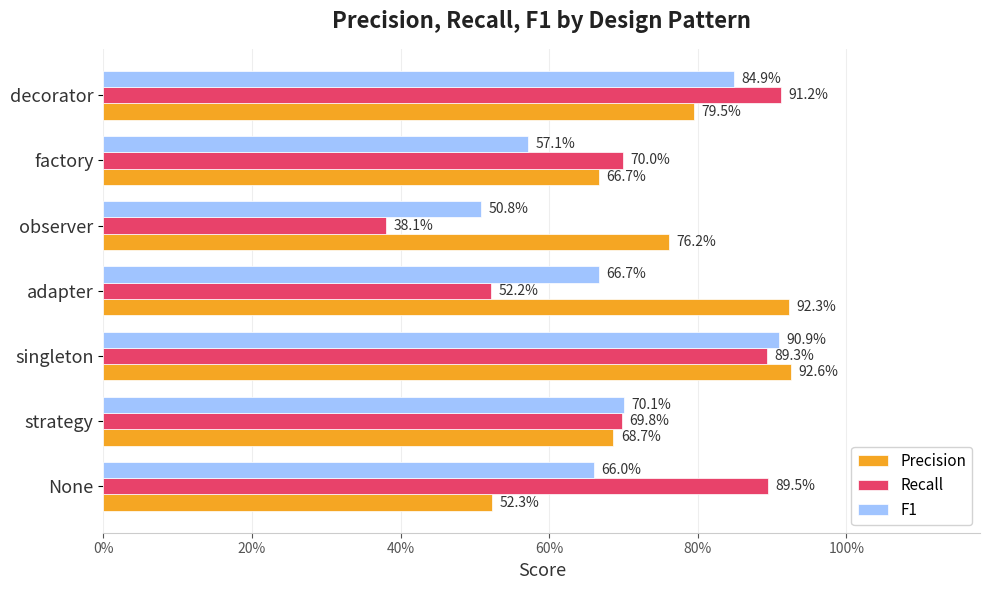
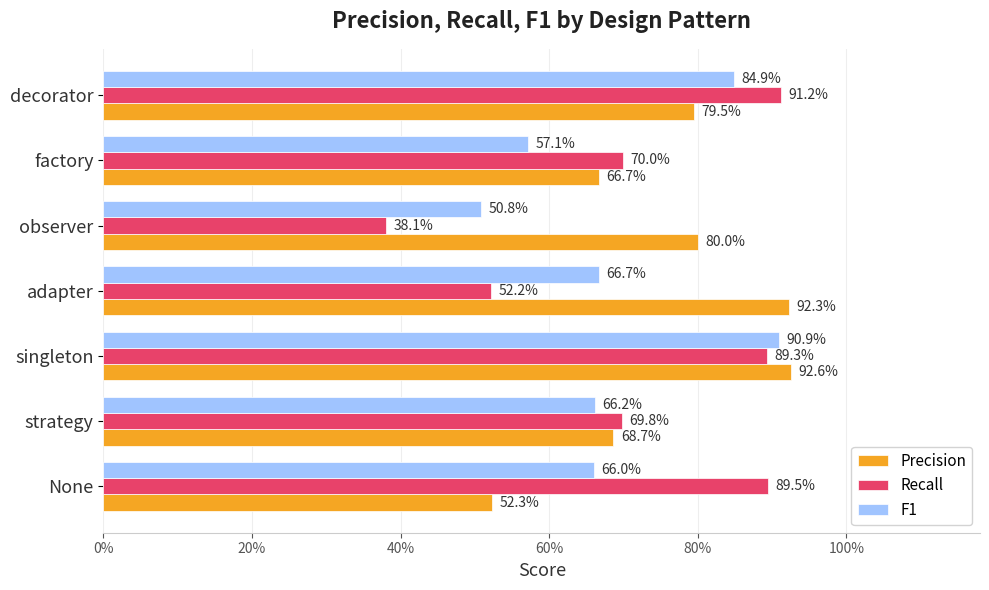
  {
    "Precision": {
      "decorator": "79.5%",
      "factory": "66.7%",
-     "observer": "76.2%",
+     "observer": "80.0%",
      "adapter": "92.3%",
      "singleton": "92.6%",
      "strategy": "68.7%",
      "None": "52.3%"
    },
    "Recall": {
      "decorator": "91.2%",
      "factory": "70.0%",
      "observer": "38.1%",
      "adapter": "52.2%",
      "singleton": "89.3%",
      "strategy": "69.8%",
      "None": "89.5%"
    },
    "F1": {
      "decorator": "84.9%",
      "factory": "57.1%",
      "observer": "50.8%",
      "adapter": "66.7%",
      "singleton": "90.9%",
-     "strategy": "70.1%",
+     "strategy": "66.2%",
      "None": "66.0%"
    }
  }
